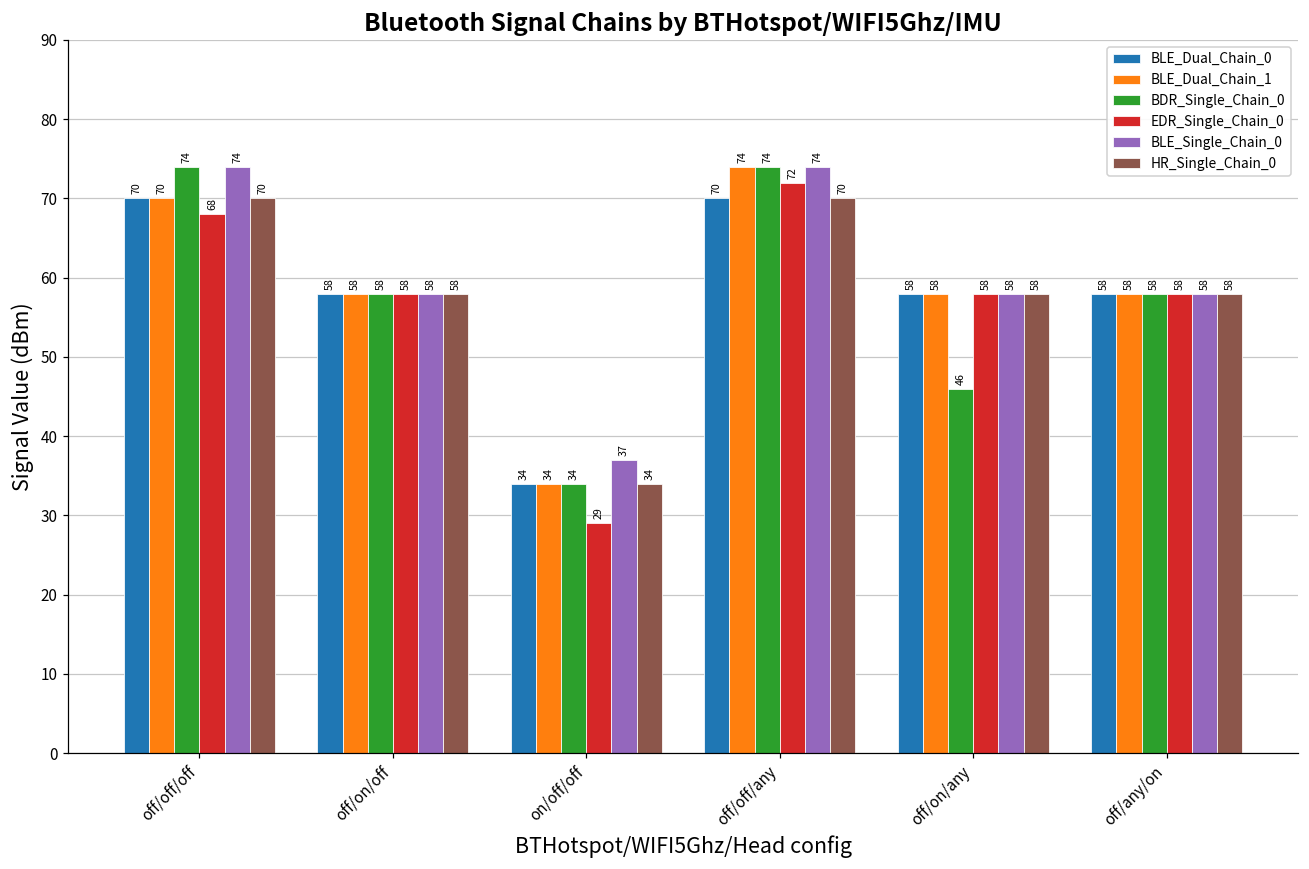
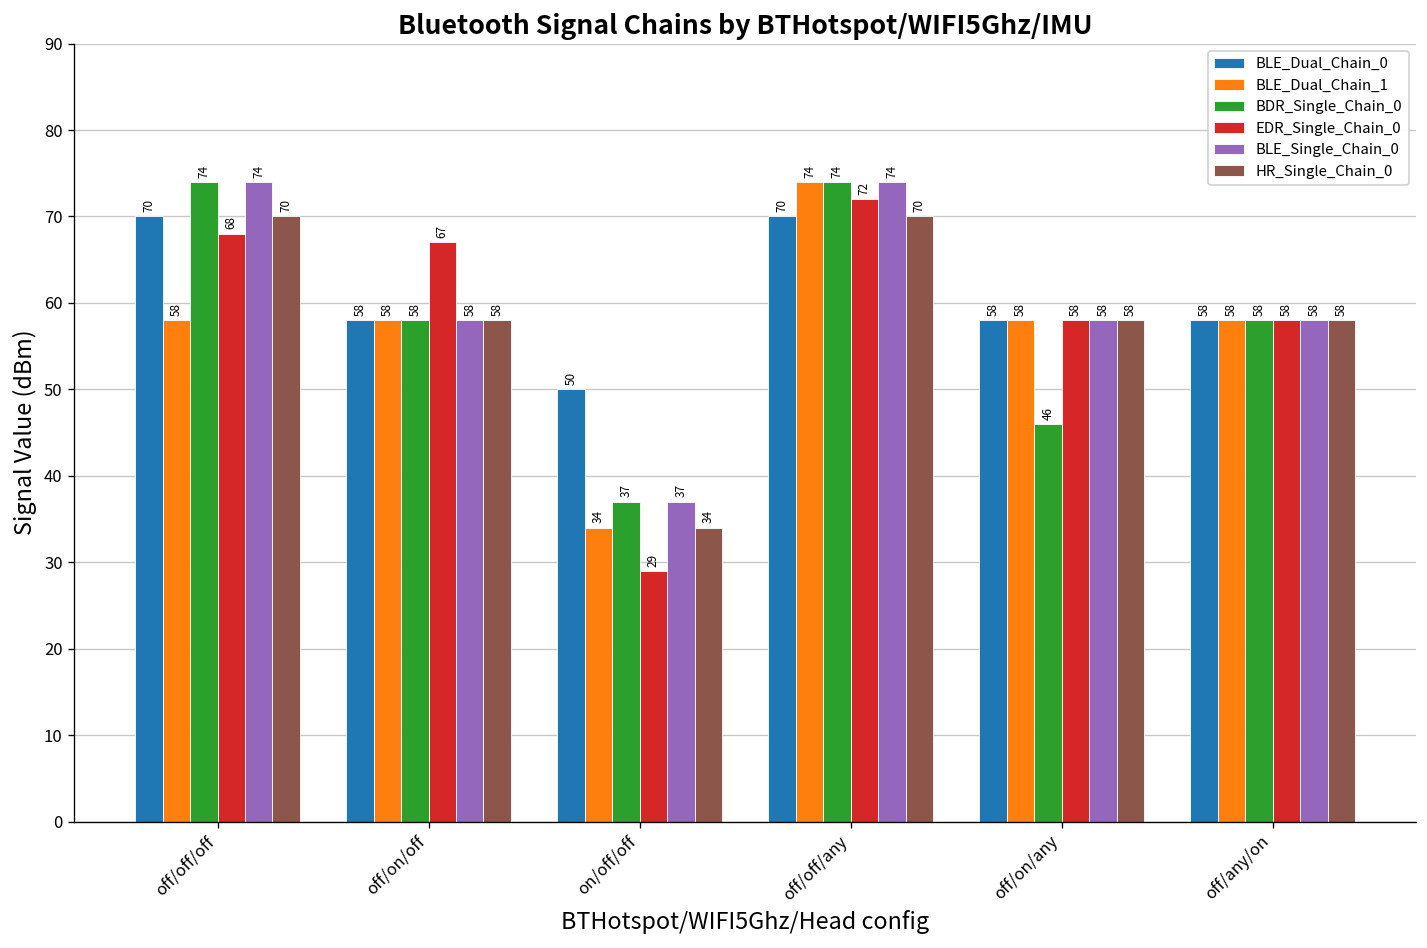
  {
    "BLE_Dual_Chain_0": {
      "off/off/off": 70,
      "off/on/off": 58,
-     "on/off/off": 34,
+     "on/off/off": 50,
      "off/off/any": 70,
      "off/on/any": 58,
      "off/any/on": 58
    },
    "BLE_Dual_Chain_1": {
-     "off/off/off": 70,
+     "off/off/off": 58,
      "off/on/off": 58,
      "on/off/off": 34,
      "off/off/any": 74,
      "off/on/any": 58,
      "off/any/on": 58
    },
    "BDR_Single_Chain_0": {
      "off/off/off": 74,
      "off/on/off": 58,
-     "on/off/off": 34,
+     "on/off/off": 37,
      "off/off/any": 74,
      "off/on/any": 46,
      "off/any/on": 58
    },
    "EDR_Single_Chain_0": {
      "off/off/off": 68,
-     "off/on/off": 58,
+     "off/on/off": 67,
      "on/off/off": 29,
      "off/off/any": 72,
      "off/on/any": 58,
      "off/any/on": 58
    },
    "BLE_Single_Chain_0": {
      "off/off/off": 74,
      "off/on/off": 58,
      "on/off/off": 37,
      "off/off/any": 74,
      "off/on/any": 58,
      "off/any/on": 58
    },
    "HR_Single_Chain_0": {
      "off/off/off": 70,
      "off/on/off": 58,
      "on/off/off": 34,
      "off/off/any": 70,
      "off/on/any": 58,
      "off/any/on": 58
    }
  }
